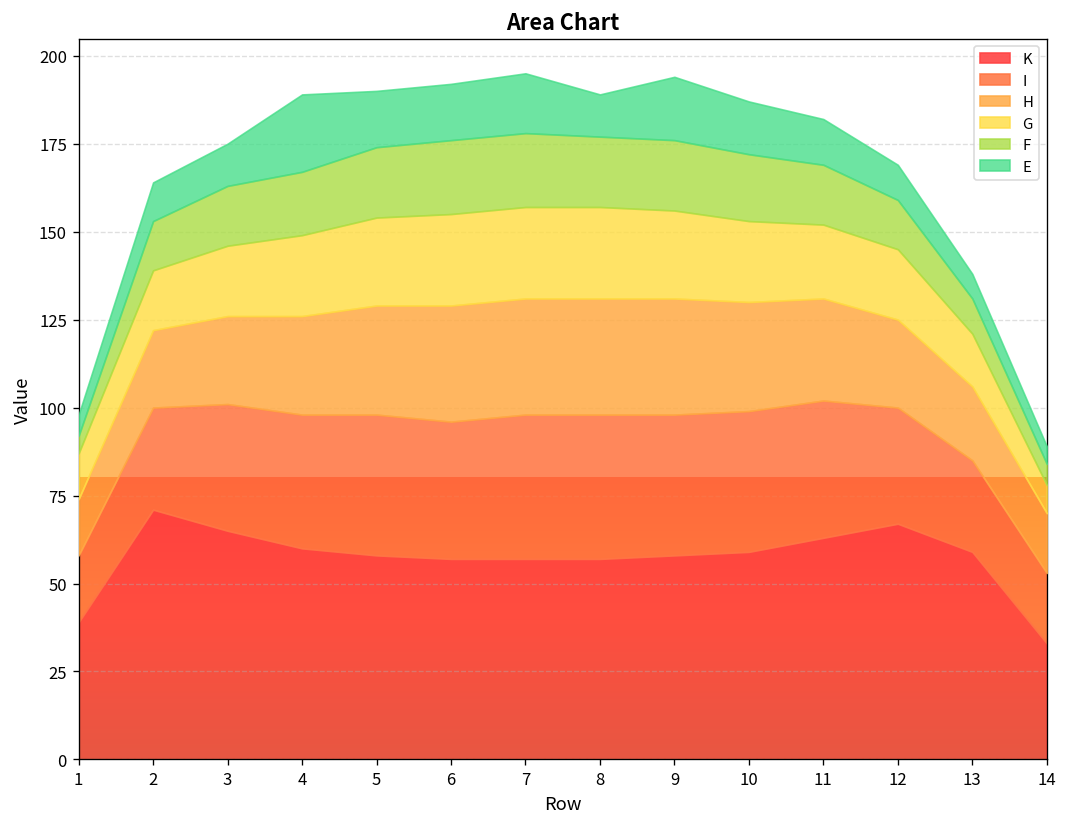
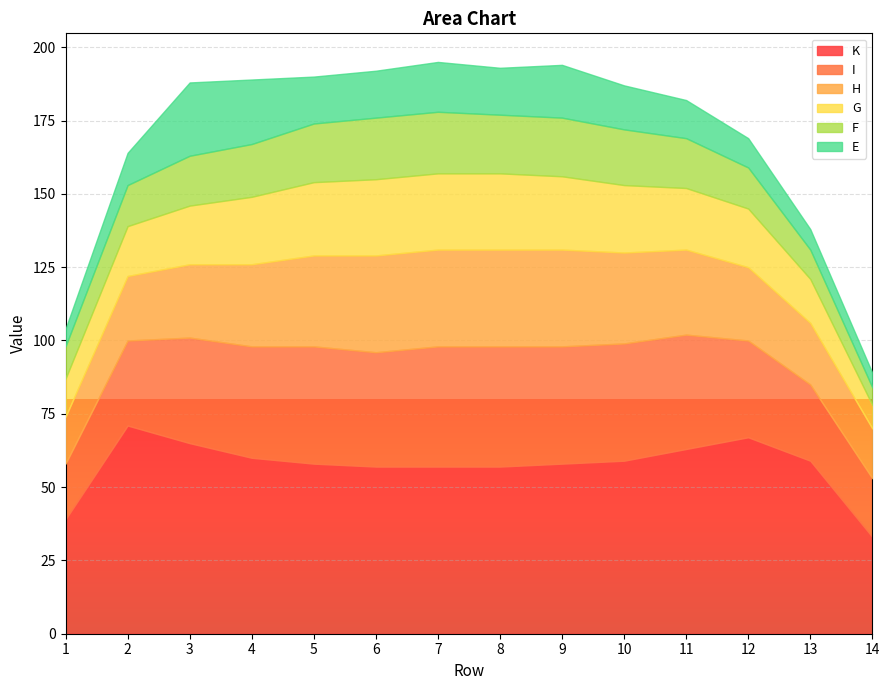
  {
    "F": {
-     "1": 5,
+     "1": 11,
      "2": 14,
      "3": 17,
      "4": 18,
      "5": 20,
      "6": 21,
      "7": 21,
      "8": 20,
      "9": 20,
      "10": 19,
      "11": 17,
      "12": 14,
      "13": 10,
      "14": 6
    },
    "E": {
      "1": 6,
      "2": 11,
-     "3": 12,
+     "3": 25,
      "4": 22,
      "5": 16,
      "6": 16,
      "7": 17,
-     "8": 12,
+     "8": 16,
      "9": 18,
      "10": 15,
      "11": 13,
      "12": 10,
      "13": 7,
      "14": 5
    }
  }
